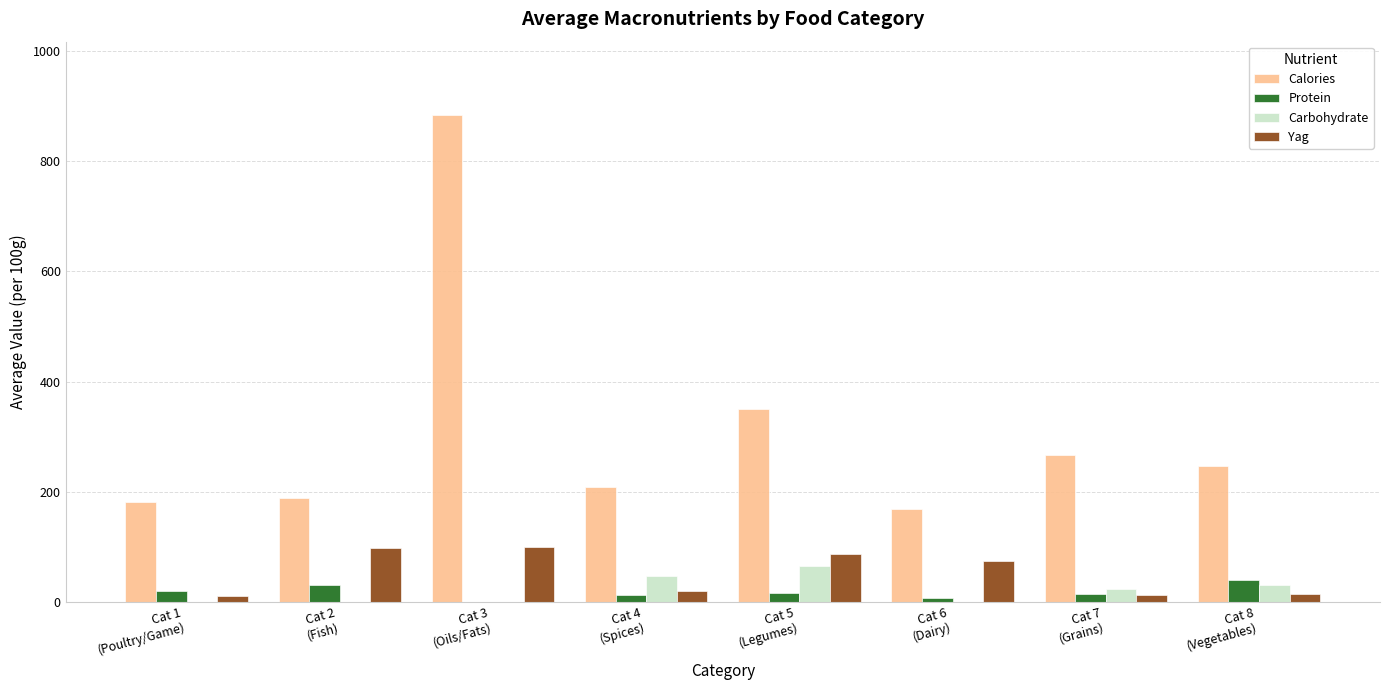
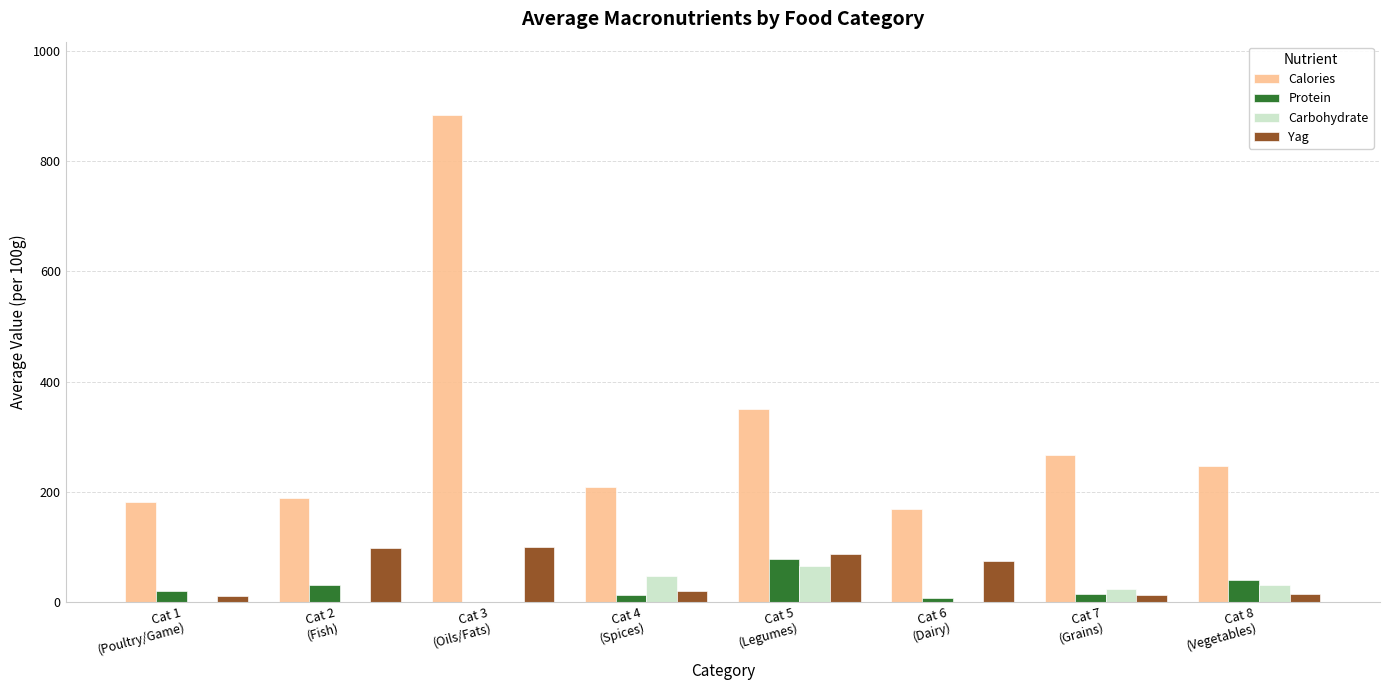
  {
    "Calories": {
      "Cat 1 (Poultry/Game)": 180,
      "Cat 2 (Fish)": 190,
      "Cat 3 (Oils/Fats)": 880,
      "Cat 4 (Spices)": 210,
      "Cat 5 (Legumes)": 350,
      "Cat 6 (Dairy)": 170,
      "Cat 7 (Grains)": 270,
      "Cat 8 (Vegetables)": 250
    },
    "Protein": {
      "Cat 1 (Poultry/Game)": 20,
      "Cat 2 (Fish)": 30,
      "Cat 3 (Oils/Fats)": 0,
      "Cat 4 (Spices)": 10,
-     "Cat 5 (Legumes)": 20,
+     "Cat 5 (Legumes)": 80,
      "Cat 6 (Dairy)": 10,
      "Cat 7 (Grains)": 10,
      "Cat 8 (Vegetables)": 40
    },
    "Carbohydrate": {
      "Cat 1 (Poultry/Game)": 0,
      "Cat 2 (Fish)": 0,
      "Cat 4 (Spices)": 50,
      "Cat 5 (Legumes)": 70,
      "Cat 6 (Dairy)": 0,
      "Cat 7 (Grains)": 20,
      "Cat 8 (Vegetables)": 30
    },
    "Yag": {
      "Cat 1 (Poultry/Game)": 10,
      "Cat 2 (Fish)": 100,
      "Cat 3 (Oils/Fats)": 100,
      "Cat 4 (Spices)": 20,
      "Cat 5 (Legumes)": 90,
      "Cat 6 (Dairy)": 70,
      "Cat 7 (Grains)": 10,
      "Cat 8 (Vegetables)": 10
    }
  }
